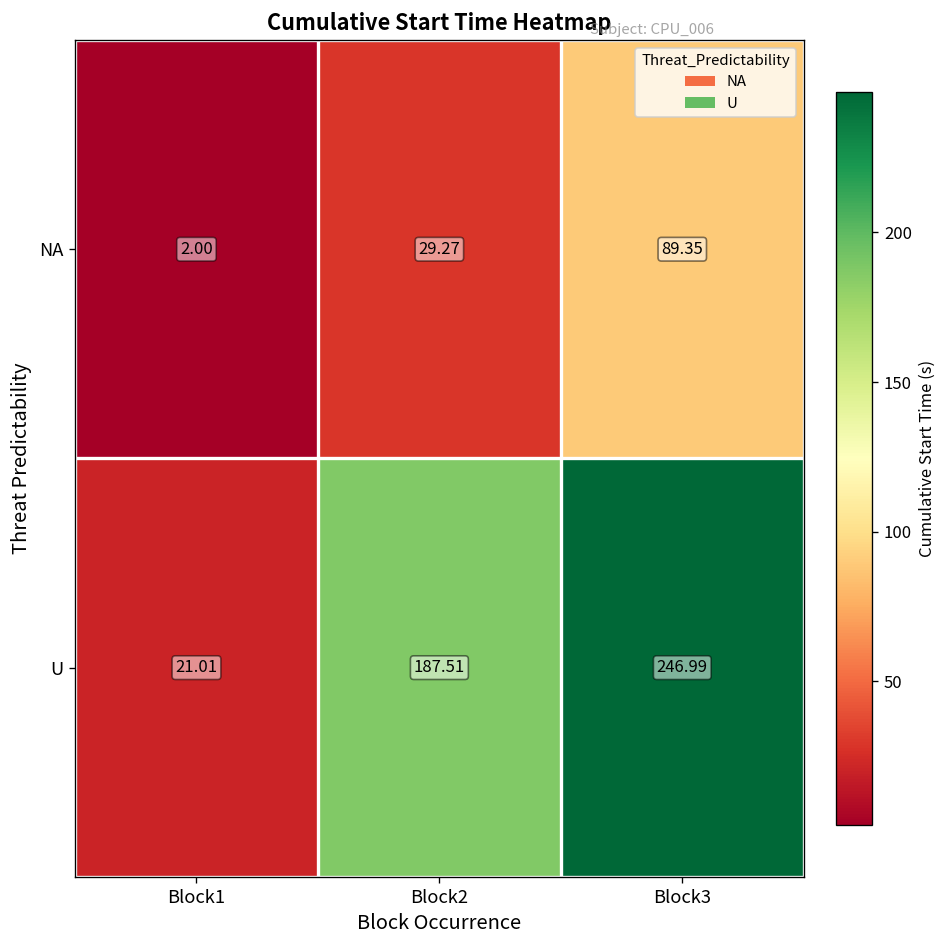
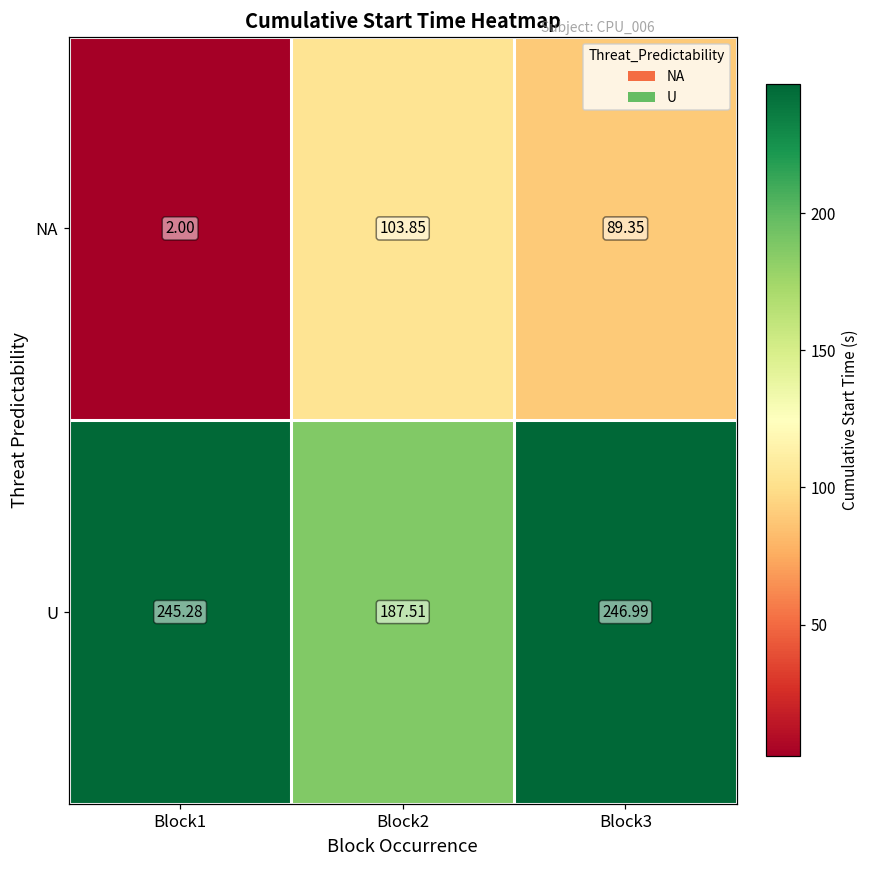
  {
    "NA": {
-     "Block2": 29.27
+     "Block2": 103.85
    },
    "U": {
-     "Block1": 21.01
+     "Block1": 245.28
    }
  }
